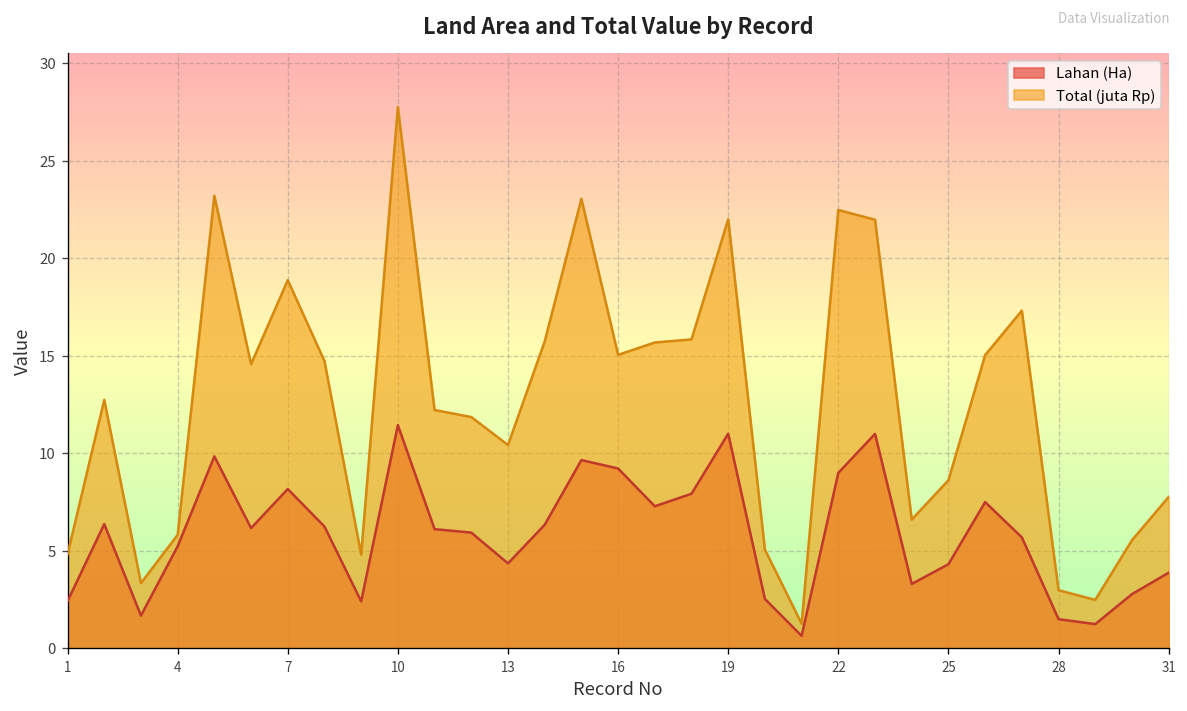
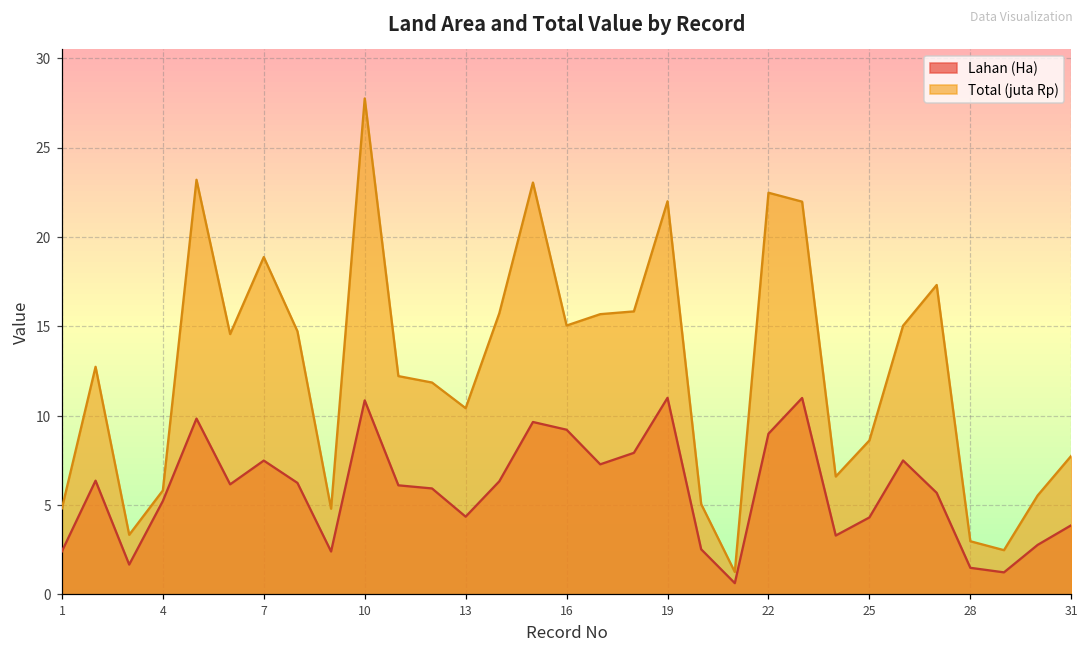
  {
    "Lahan (Ha)": {
      "1": 2.4,
      "4": 5.2,
-     "7": 8.2,
-     "10": 11.4,
+     "7": 7.5,
+     "10": 10.9,
      "13": 4.4,
      "16": 9.2,
      "19": 11.0,
      "22": 9.0,
      "25": 4.3,
      "28": 1.5,
      "31": 3.9
    },
    "Total (juta Rp)": {
      "1": 4.8,
      "4": 5.8,
      "7": 18.9,
      "10": 27.8,
      "13": 10.4,
      "16": 15.1,
      "19": 22.0,
      "22": 22.5,
      "25": 8.6,
      "28": 3.0,
      "31": 7.8
    }
  }
